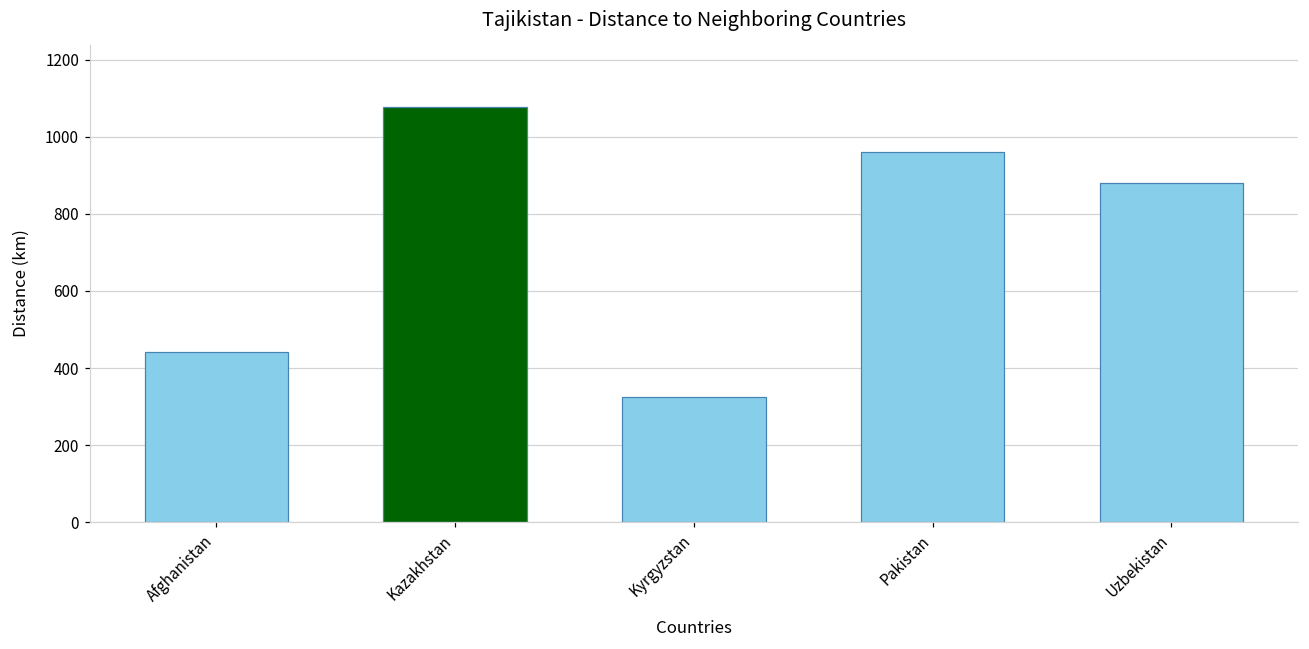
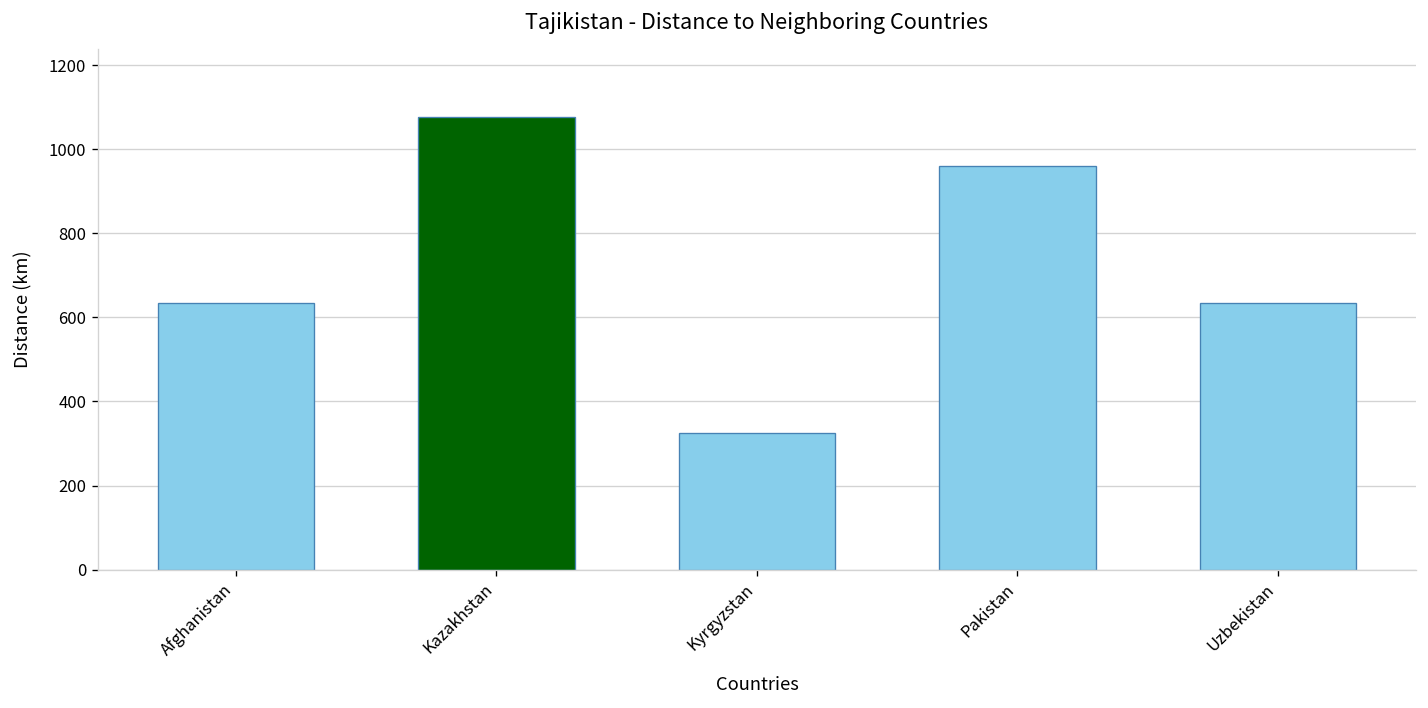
  {
-   "Afghanistan": 440,
+   "Afghanistan": 630,
    "Kazakhstan": 1080,
    "Kyrgyzstan": 330,
    "Pakistan": 960,
-   "Uzbekistan": 880
+   "Uzbekistan": 630
  }
